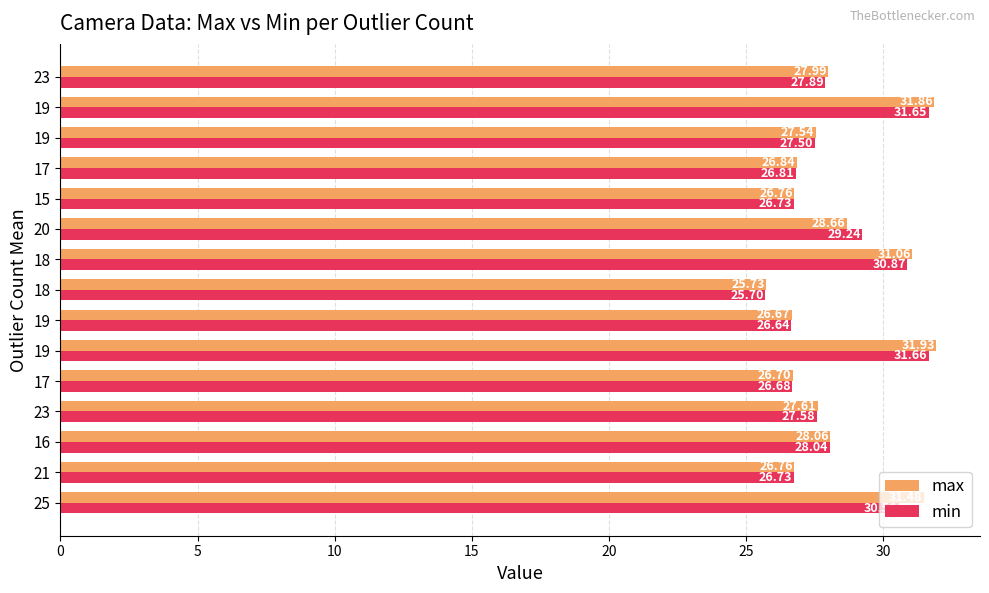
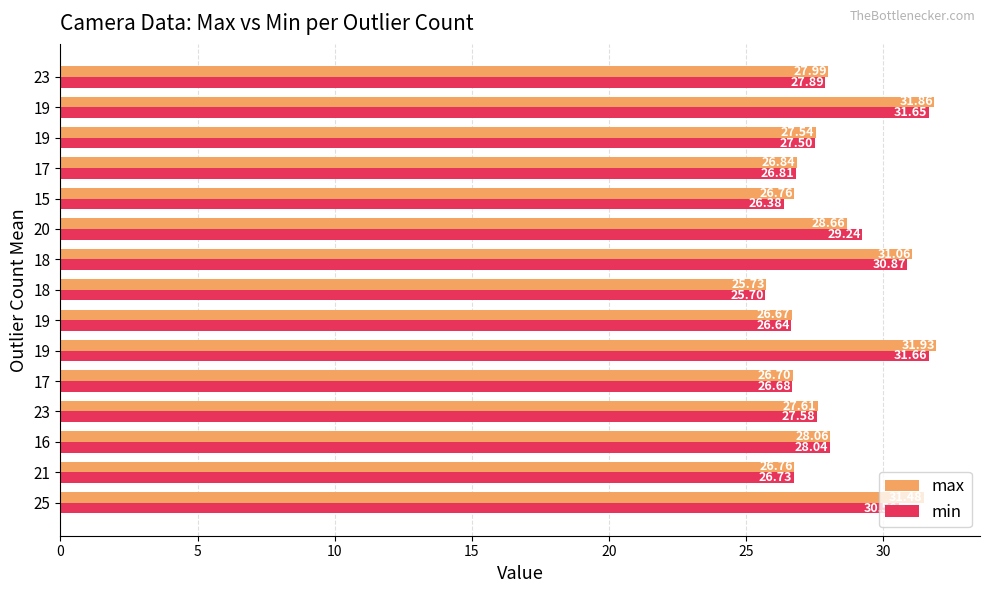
  {
    "max": {
      "15": 26.76,
      "20": 28.66
    },
    "min": {
-     "15": 26.73,
+     "15": 26.38,
      "20": 29.24
    }
  }
